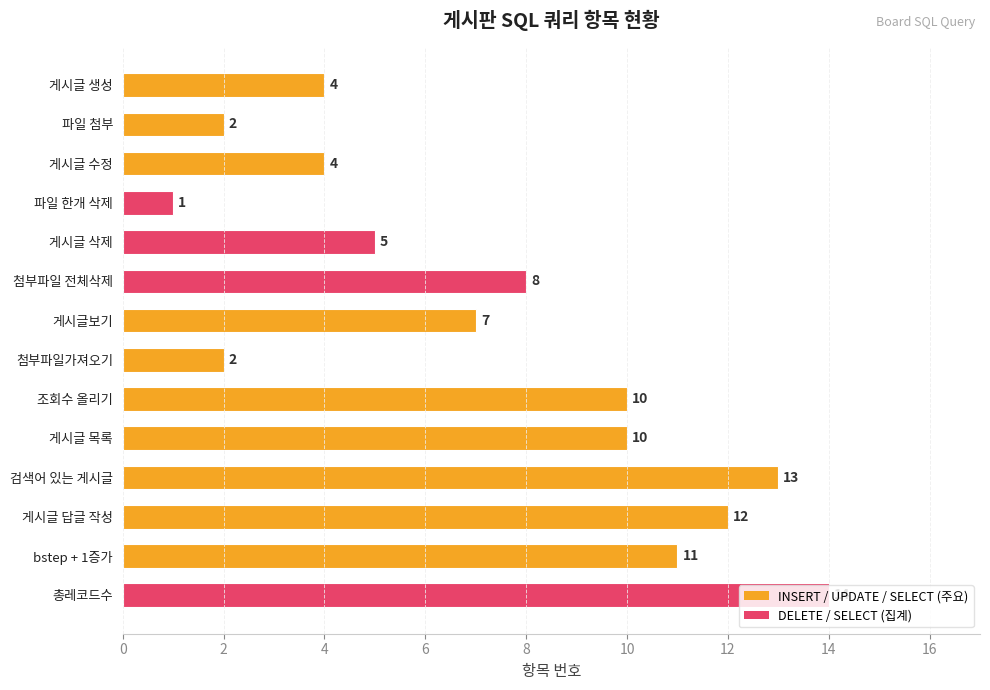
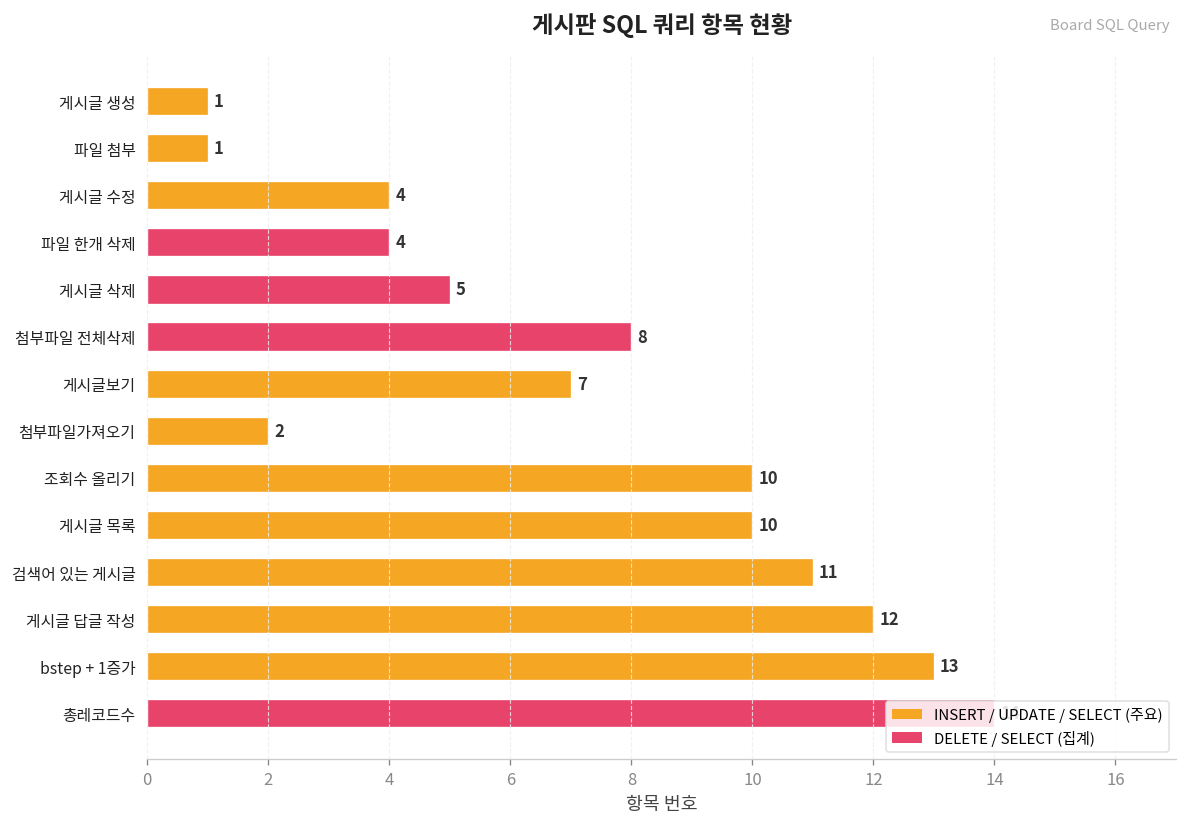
  {
-   "게시글 생성": 4,
-   "파일 첨부": 2,
+   "게시글 생성": 1,
+   "파일 첨부": 1,
    "게시글 수정": 4,
-   "파일 한개 삭제": 1,
+   "파일 한개 삭제": 4,
    "게시글 삭제": 5,
    "첨부파일 전체삭제": 8,
    "게시글보기": 7,
    "첨부파일가져오기": 2,
    "조회수 올리기": 10,
    "게시글 목록": 10,
-   "검색어 있는 게시글": 13,
+   "검색어 있는 게시글": 11,
    "게시글 답글 작성": 12,
-   "bstep + 1증가": 11
+   "bstep + 1증가": 13
  }
